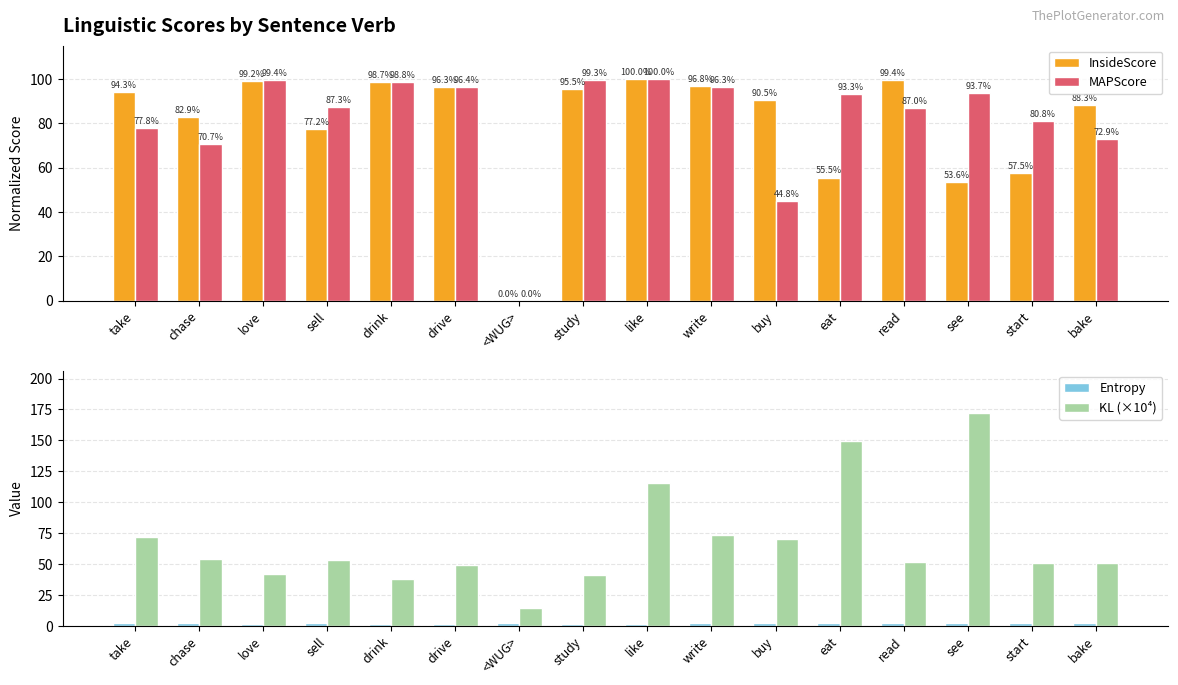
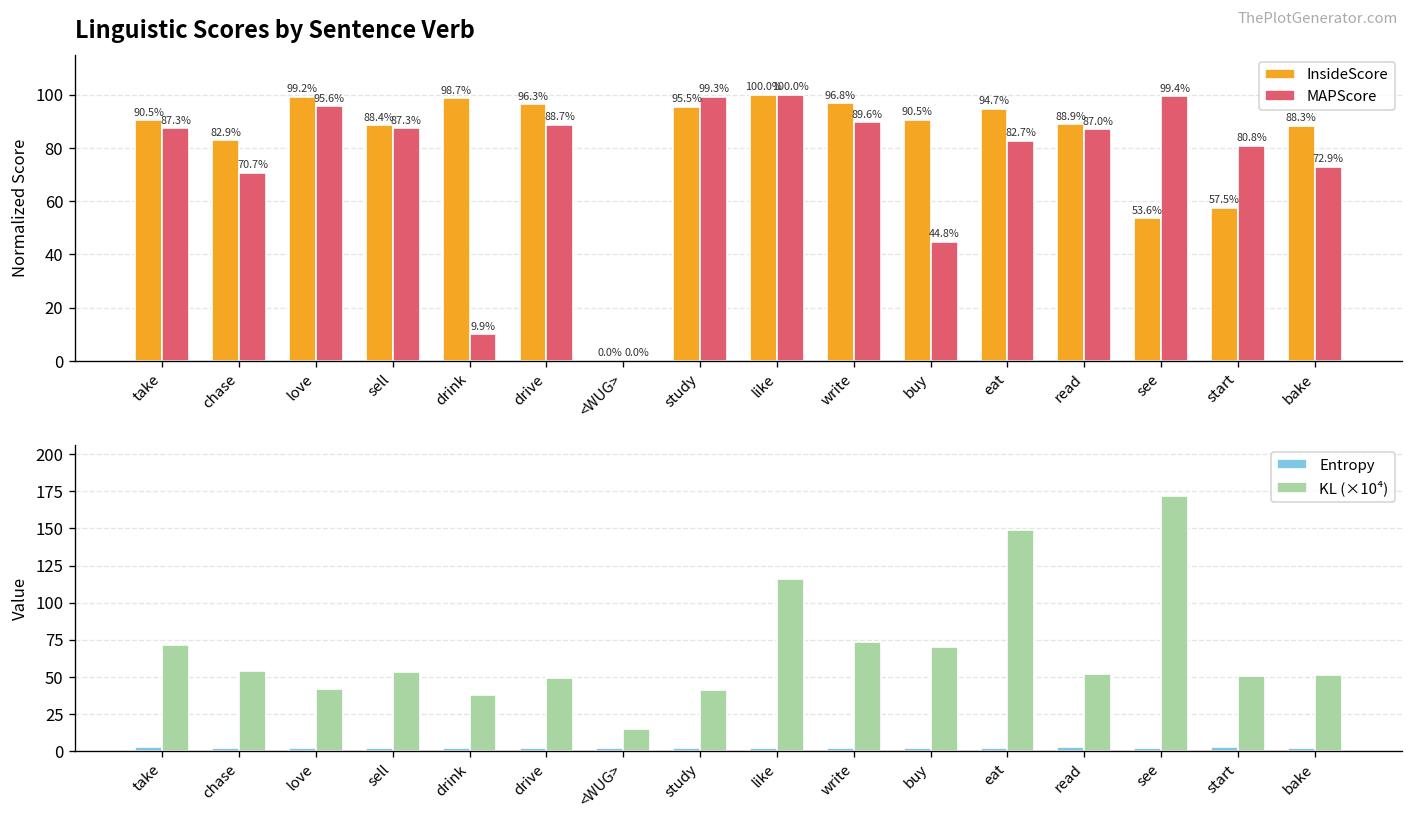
  {
    "Linguistic Scores by Sentence Verb": {
      "InsideScore": {
-       "take": "94.3%",
+       "take": "90.5%",
        "chase": "82.9%",
        "love": "99.2%",
-       "sell": "77.2%",
+       "sell": "88.4%",
        "drink": "98.7%",
        "drive": "96.3%",
        "<WUG>": "0.0%",
        "study": "95.5%",
        "write": "96.8%",
        "buy": "90.5%",
-       "eat": "55.5%",
-       "read": "99.4%",
+       "eat": "94.7%",
+       "read": "88.9%",
        "see": "53.6%",
        "start": "57.5%"
      },
      "MAPScore": {
-       "take": "77.8%",
+       "take": "87.3%",
        "chase": "70.7%",
-       "love": "99.4%",
+       "love": "95.6%",
        "sell": "87.3%",
-       "drink": "98.8%",
-       "drive": "96.4%",
+       "drink": "9.9%",
+       "drive": "88.7%",
        "<WUG>": "0.0%",
        "study": "99.3%",
-       "write": "96.3%",
+       "write": "89.6%",
        "buy": "44.8%",
-       "eat": "93.3%",
+       "eat": "82.7%",
        "read": "87.0%",
-       "see": "93.7%",
+       "see": "99.4%",
        "start": "80.8%",
        "bake": "72.9%"
      }
    }
  }
